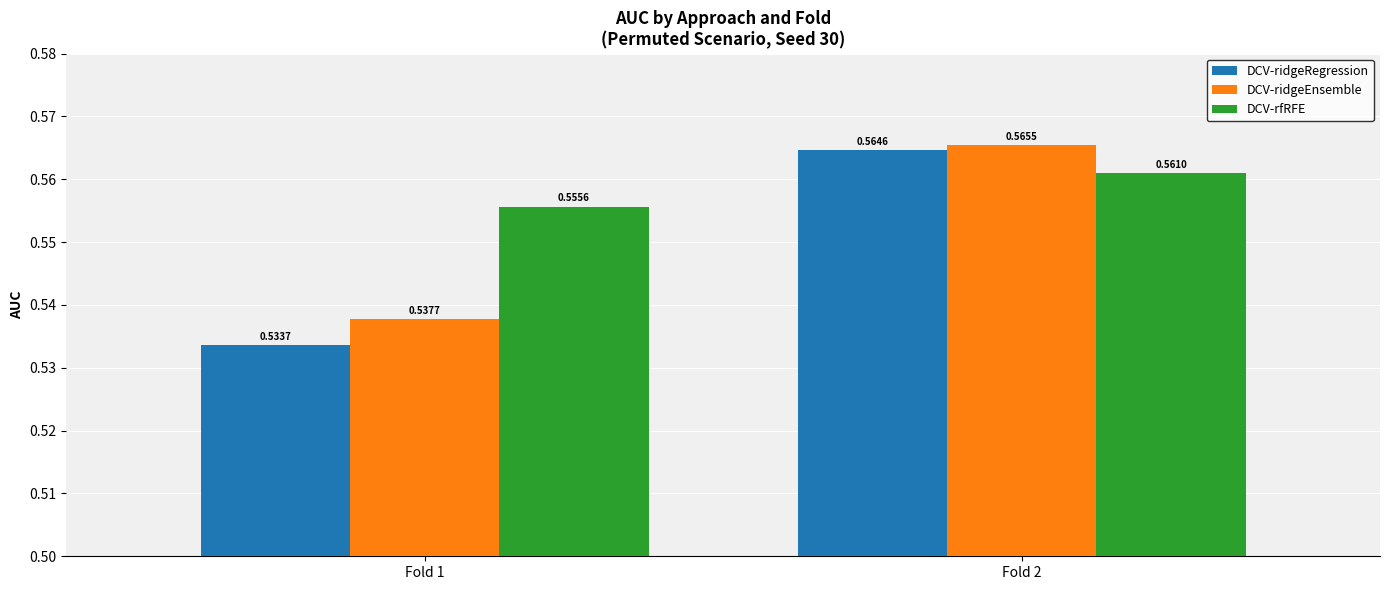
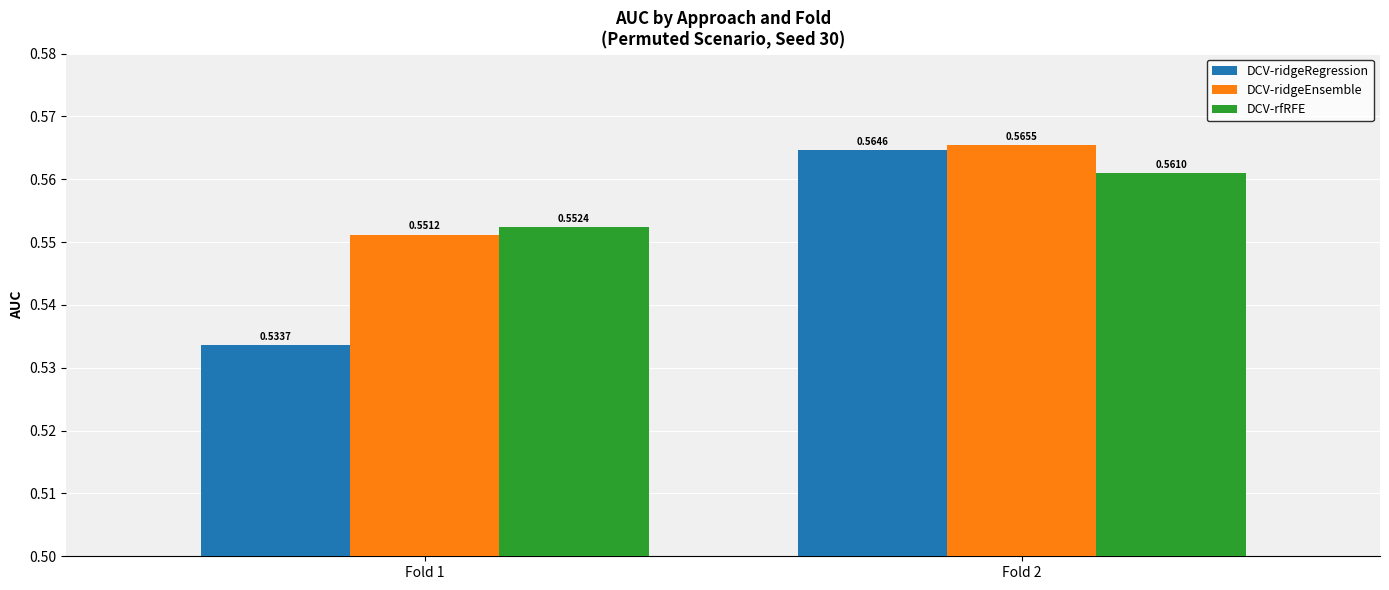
  {
    "DCV-ridgeRegression": {
      "Fold 1": 0.5337,
      "Fold 2": 0.5646
    },
    "DCV-ridgeEnsemble": {
-     "Fold 1": 0.5377,
+     "Fold 1": 0.5512,
      "Fold 2": 0.5655
    },
    "DCV-rfRFE": {
-     "Fold 1": 0.5556,
+     "Fold 1": 0.5524,
      "Fold 2": 0.5610
    }
  }
